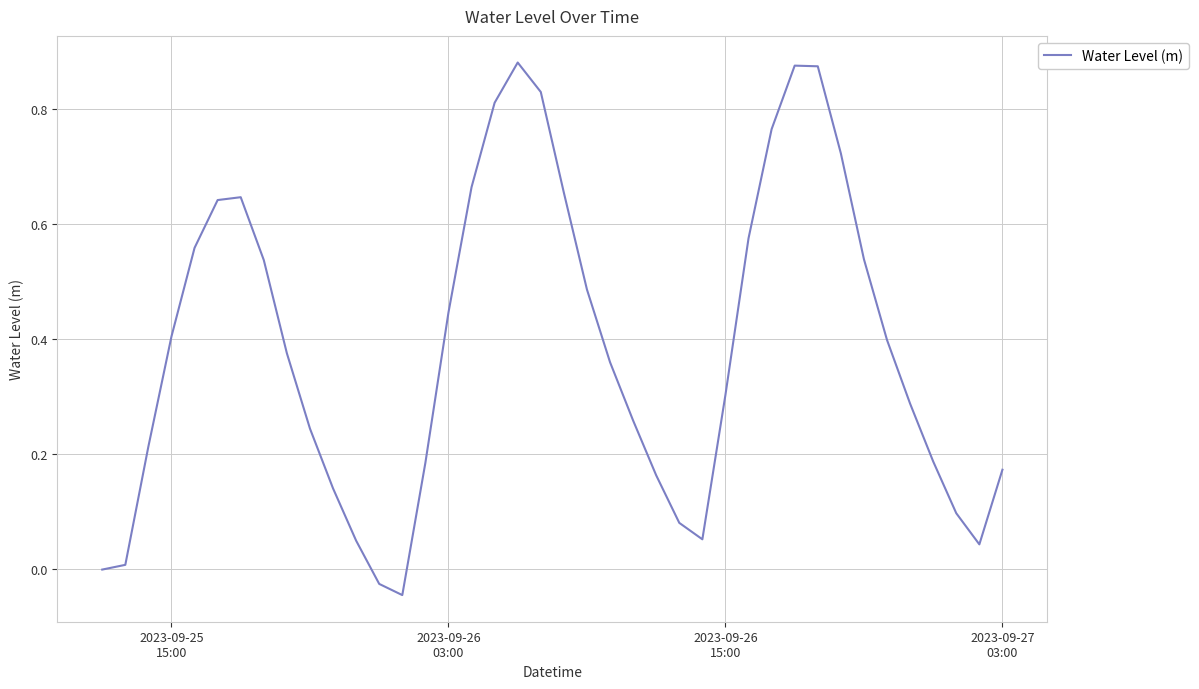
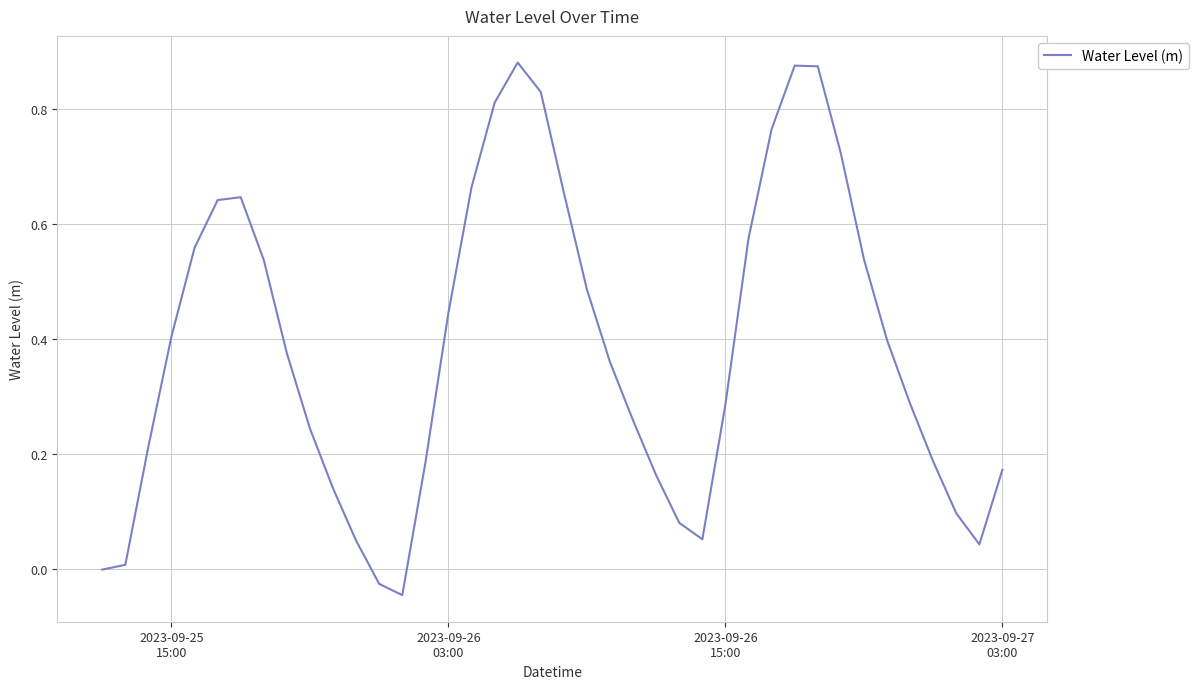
  {
    "2023-09-25 15:00": 0.40,
    "2023-09-26 03:00": 0.45,
-   "2023-09-26 15:00": 0.30,
+   "2023-09-26 15:00": 0.29,
    "2023-09-27 03:00": 0.17
  }
